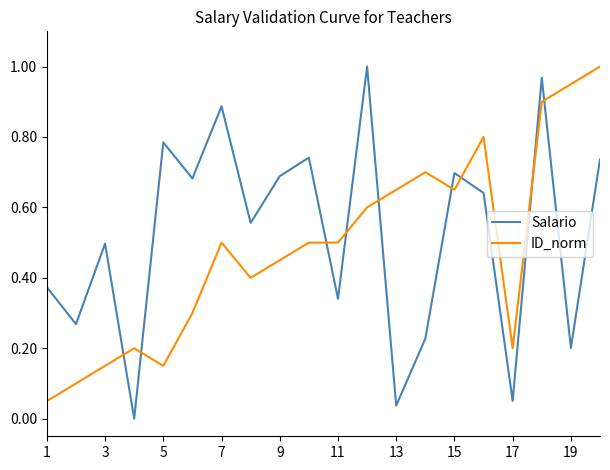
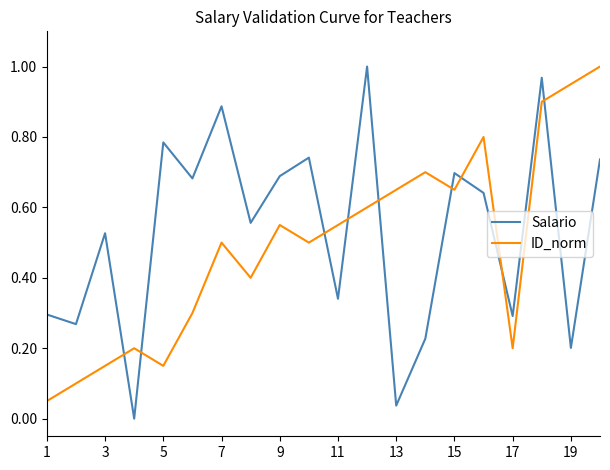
  {
    "Salario": {
-     "1": 0.37,
-     "3": 0.50,
+     "1": 0.30,
+     "3": 0.53,
      "5": 0.78,
      "7": 0.89,
      "9": 0.69,
      "11": 0.34,
      "13": 0.04,
      "15": 0.70,
-     "17": 0.05,
+     "17": 0.29,
      "19": 0.20
    },
    "ID_norm": {
      "1": 0.05,
      "3": 0.15,
      "5": 0.15,
      "7": 0.50,
-     "9": 0.45,
-     "11": 0.50,
+     "9": 0.55,
+     "11": 0.55,
      "13": 0.65,
      "15": 0.65,
      "17": 0.20,
      "19": 0.95
    }
  }
